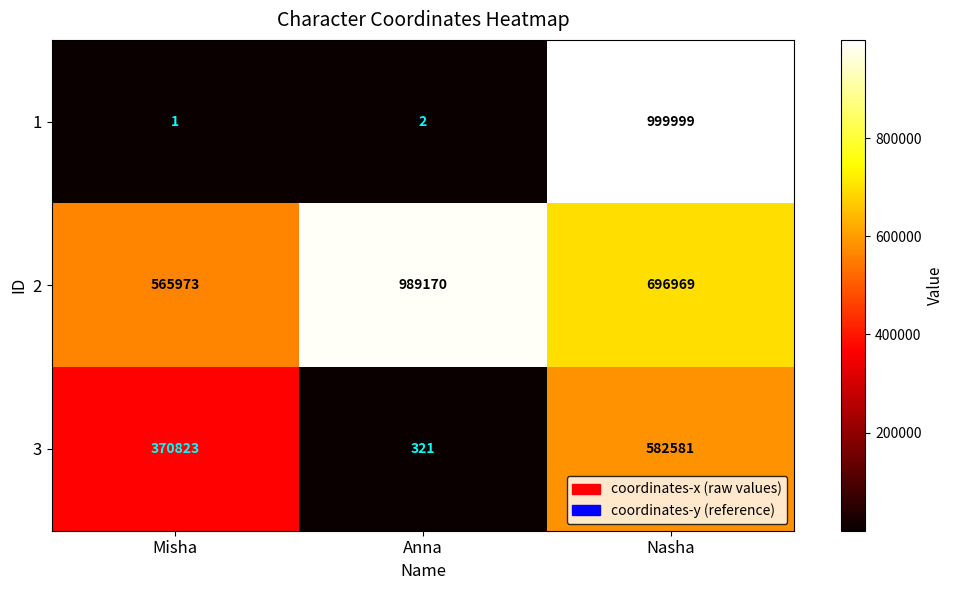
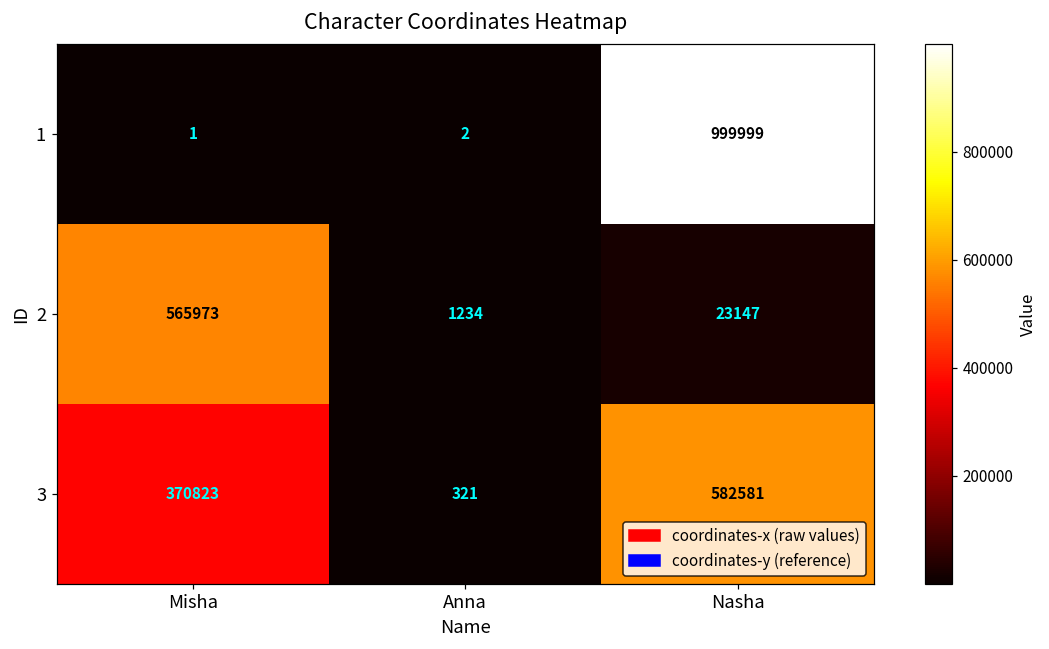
  {
    "1": {
      "Misha": 1,
      "Anna": 2,
      "Nasha": 999999
    },
    "2": {
      "Misha": 565973,
-     "Anna": 989170,
-     "Nasha": 696969
+     "Anna": 1234,
+     "Nasha": 23147
    },
    "3": {
      "Misha": 370823,
      "Anna": 321,
      "Nasha": 582581
    }
  }
